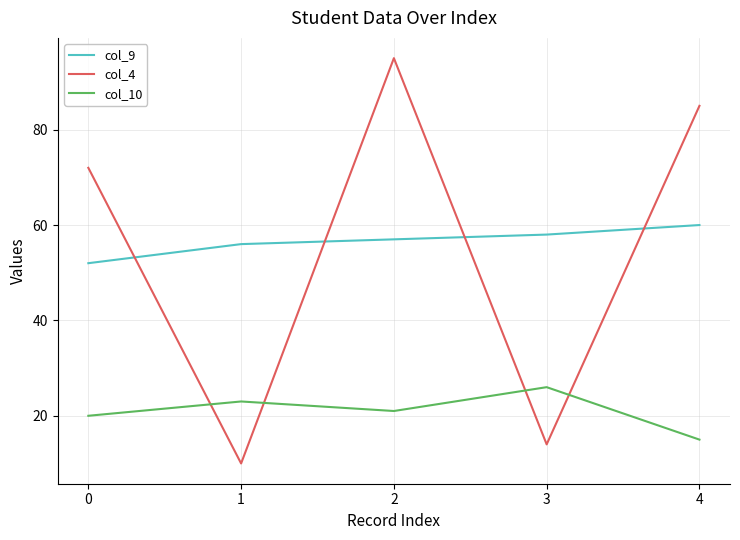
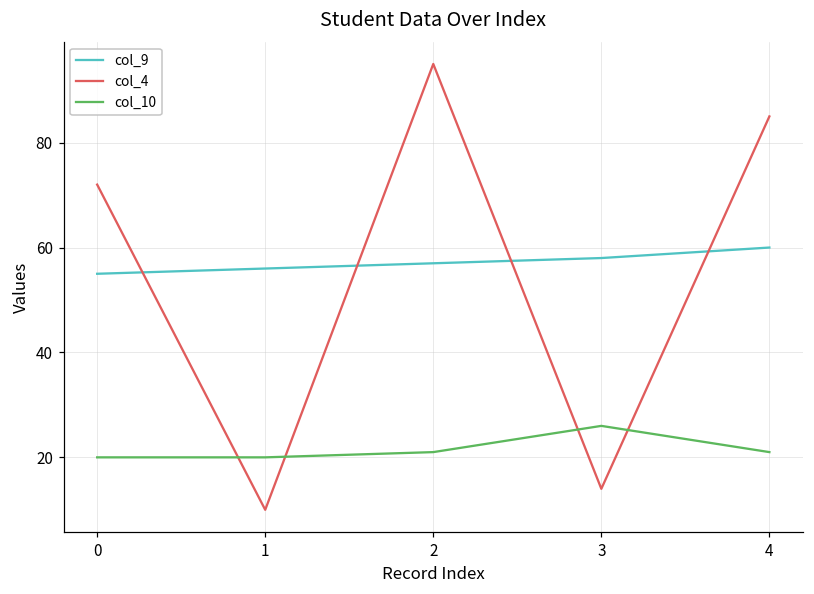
  {
    "col_9": {
-     "0": 52,
+     "0": 55,
      "1": 56,
      "2": 57,
      "3": 58,
      "4": 60
    },
    "col_4": {
      "0": 72,
      "1": 10,
      "2": 95,
      "3": 14,
      "4": 85
    },
    "col_10": {
      "0": 20,
-     "1": 23,
+     "1": 20,
      "2": 21,
      "3": 26,
-     "4": 15
+     "4": 21
    }
  }
